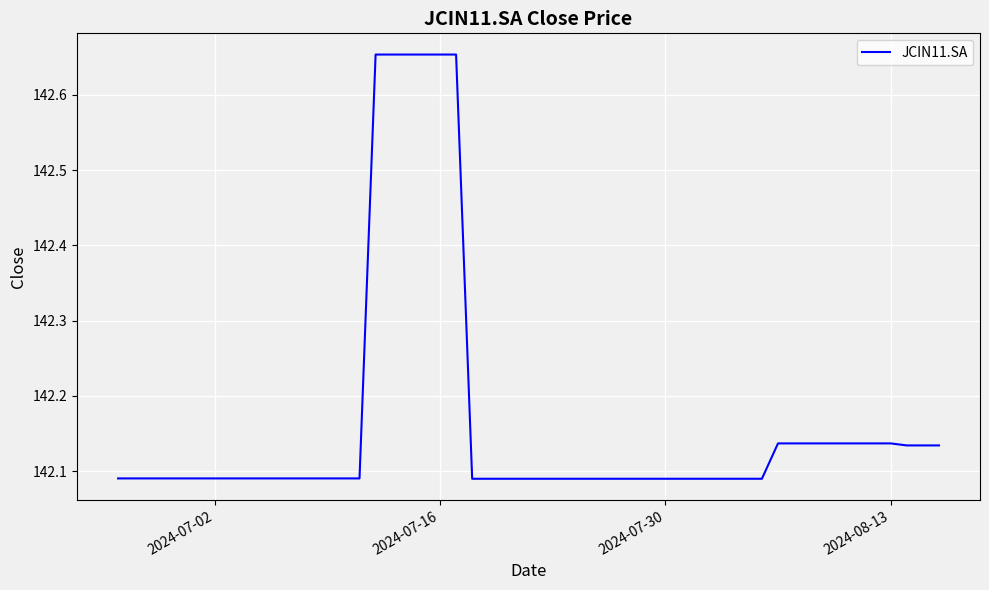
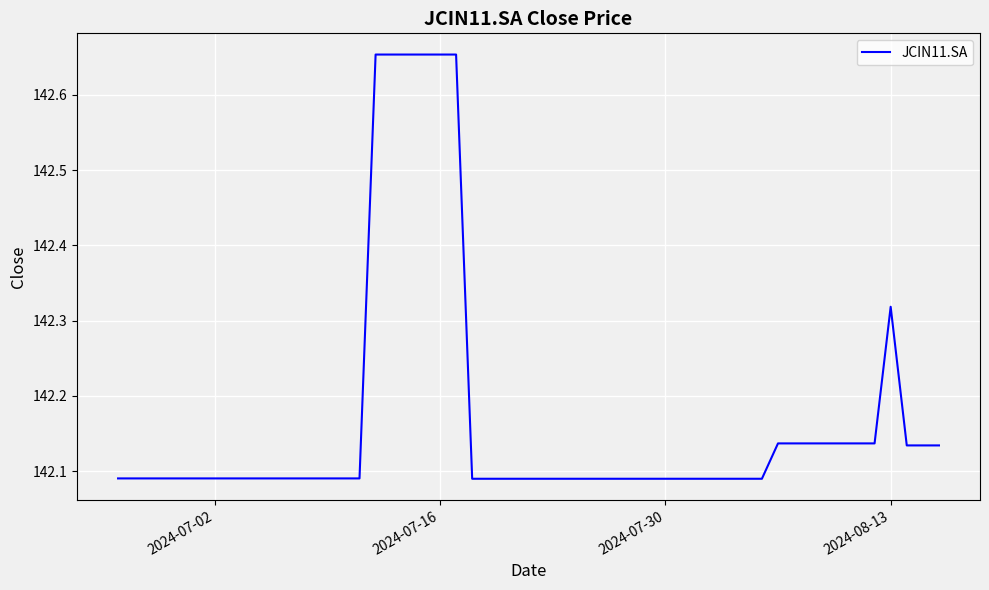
  {
    "2024-07-02": 142.09,
    "2024-07-16": 142.65,
    "2024-07-30": 142.09,
-   "2024-08-13": 142.14
+   "2024-08-13": 142.32
  }
